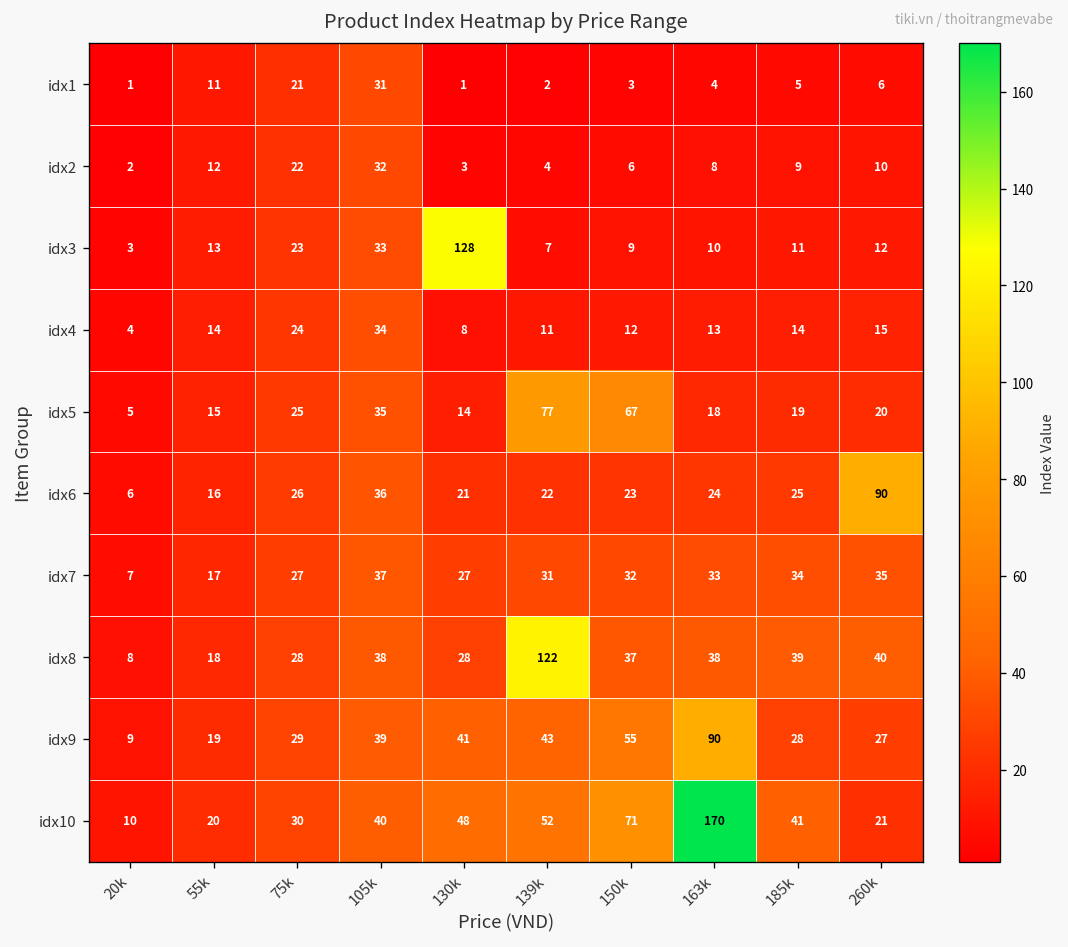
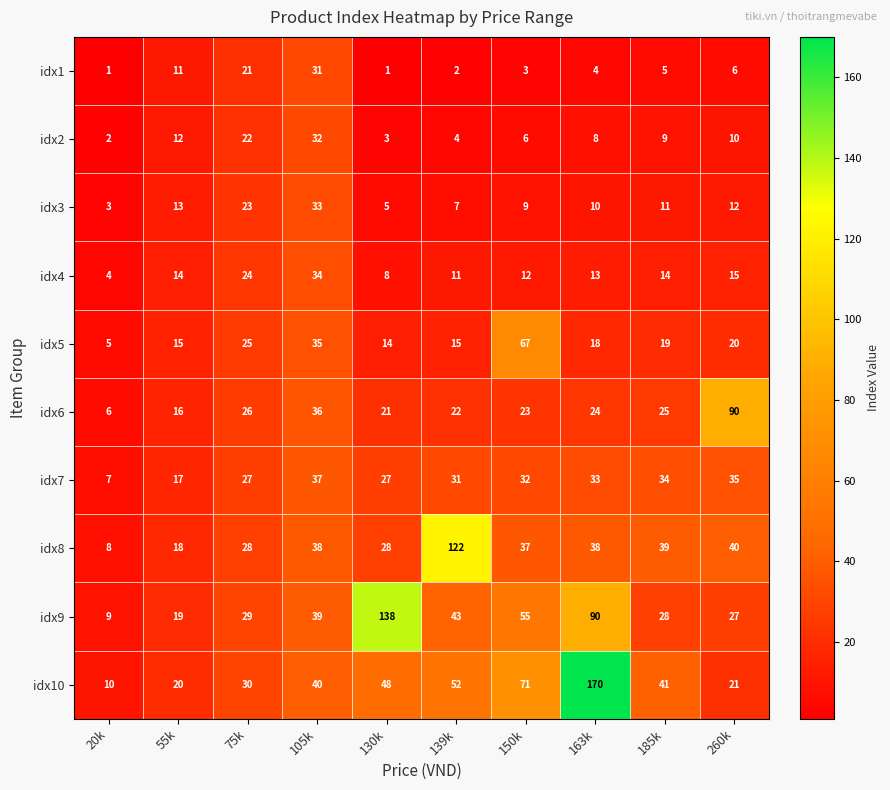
  {
    "idx1": {
      "20k": 1,
      "55k": 11,
      "75k": 21,
      "105k": 31,
      "130k": 1,
      "139k": 2,
      "150k": 3,
      "163k": 4,
      "185k": 5,
      "260k": 6
    },
    "idx2": {
      "20k": 2,
      "55k": 12,
      "75k": 22,
      "105k": 32,
      "130k": 3,
      "139k": 4,
      "150k": 6,
      "163k": 8,
      "185k": 9,
      "260k": 10
    },
    "idx3": {
      "20k": 3,
      "55k": 13,
      "75k": 23,
      "105k": 33,
-     "130k": 128,
+     "130k": 5,
      "139k": 7,
      "150k": 9,
      "163k": 10,
      "185k": 11,
      "260k": 12
    },
    "idx4": {
      "20k": 4,
      "55k": 14,
      "75k": 24,
      "105k": 34,
      "130k": 8,
      "139k": 11,
      "150k": 12,
      "163k": 13,
      "185k": 14,
      "260k": 15
    },
    "idx5": {
      "20k": 5,
      "55k": 15,
      "75k": 25,
      "105k": 35,
      "130k": 14,
-     "139k": 77,
+     "139k": 15,
      "150k": 67,
      "163k": 18,
      "185k": 19,
      "260k": 20
    },
    "idx6": {
      "20k": 6,
      "55k": 16,
      "75k": 26,
      "105k": 36,
      "130k": 21,
      "139k": 22,
      "150k": 23,
      "163k": 24,
      "185k": 25,
      "260k": 90
    },
    "idx7": {
      "20k": 7,
      "55k": 17,
      "75k": 27,
      "105k": 37,
      "130k": 27,
      "139k": 31,
      "150k": 32,
      "163k": 33,
      "185k": 34,
      "260k": 35
    },
    "idx8": {
      "20k": 8,
      "55k": 18,
      "75k": 28,
      "105k": 38,
      "130k": 28,
      "139k": 122,
      "150k": 37,
      "163k": 38,
      "185k": 39,
      "260k": 40
    },
    "idx9": {
      "20k": 9,
      "55k": 19,
      "75k": 29,
      "105k": 39,
-     "130k": 41,
+     "130k": 138,
      "139k": 43,
      "150k": 55,
      "163k": 90,
      "185k": 28,
      "260k": 27
    },
    "idx10": {
      "20k": 10,
      "55k": 20,
      "75k": 30,
      "105k": 40,
      "130k": 48,
      "139k": 52,
      "150k": 71,
      "163k": 170,
      "185k": 41,
      "260k": 21
    }
  }
